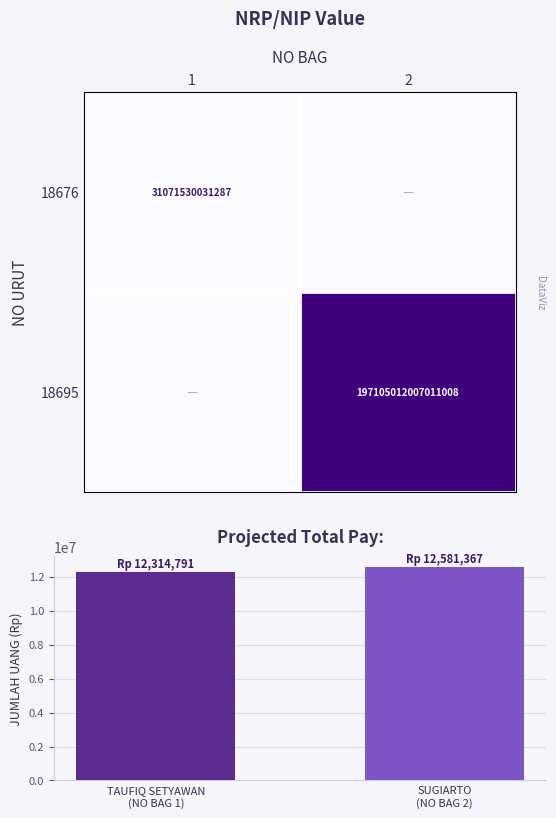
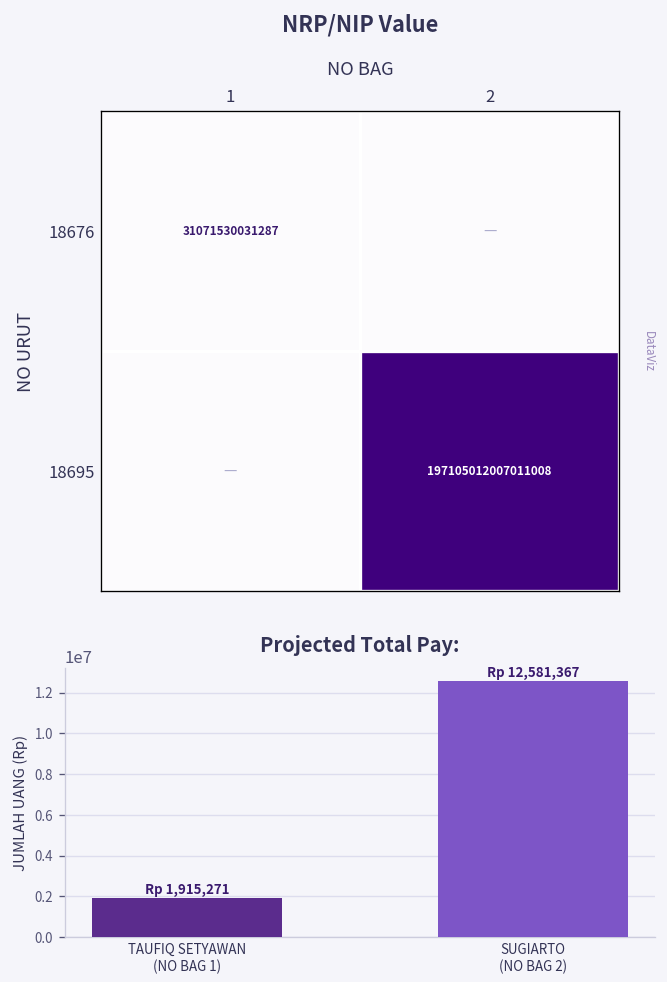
  {
    "NRP/NIP Value": {
      "18676": {
        "1": "31071530031287"
      },
      "18695": {
        "2": "197105012007011008"
      }
    },
    "Projected Total Pay:": {
-     "TAUFIQ SETYAWAN (NO BAG 1)": "12,314,791",
+     "TAUFIQ SETYAWAN (NO BAG 1)": "1,915,271",
      "SUGIARTO (NO BAG 2)": "12,581,367"
    }
  }
